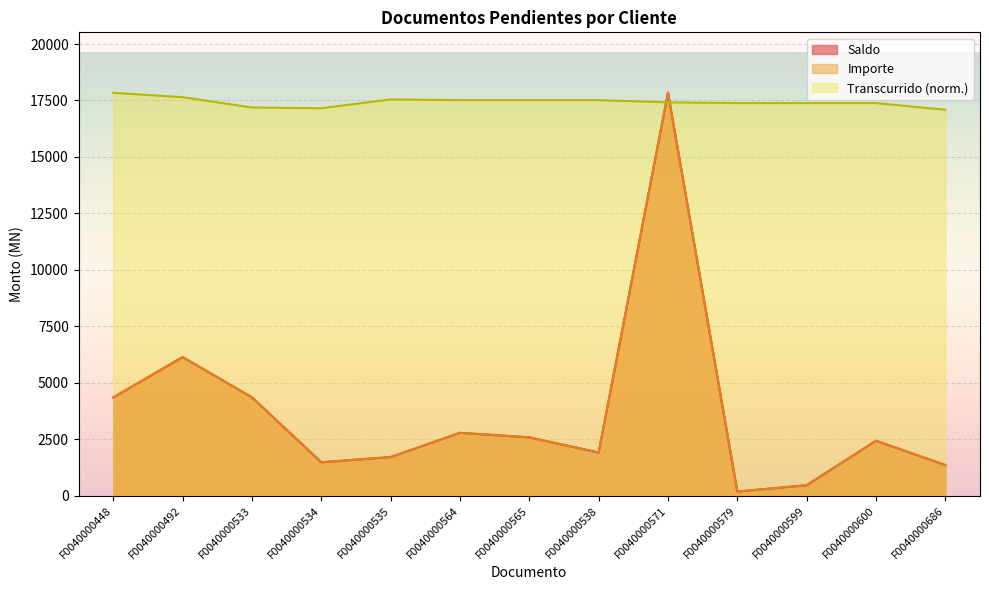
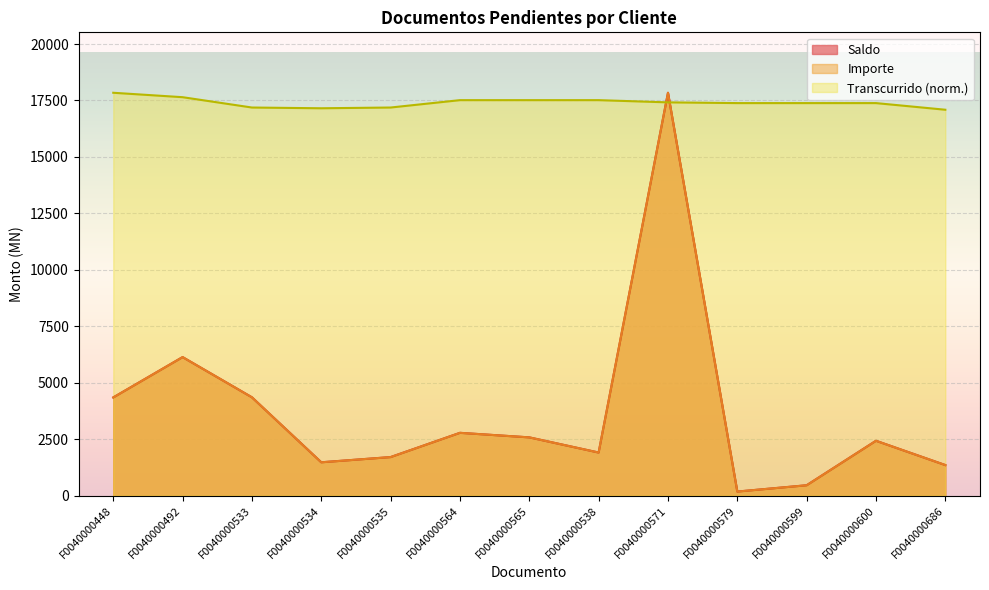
  {
    "Importe": {
      "F0040000448": 4300,
      "F0040000492": 6100,
      "F0040000533": 4400,
      "F0040000534": 1500,
      "F0040000535": 1700,
      "F0040000564": 2800,
      "F0040000565": 2600,
      "F0040000538": 1900,
      "F0040000571": 17800,
      "F0040000579": 200,
      "F0040000599": 500,
      "F0040000600": 2400,
      "F0040000686": 1400
    },
    "Transcurrido (norm.)": {
      "F0040000448": 17800,
      "F0040000492": 17600,
      "F0040000533": 17200,
      "F0040000534": 17200,
-     "F0040000535": 17500,
+     "F0040000535": 17200,
      "F0040000564": 17500,
      "F0040000565": 17500,
      "F0040000538": 17500,
      "F0040000571": 17400,
      "F0040000579": 17400,
      "F0040000599": 17400,
      "F0040000600": 17400,
      "F0040000686": 17100
    }
  }
